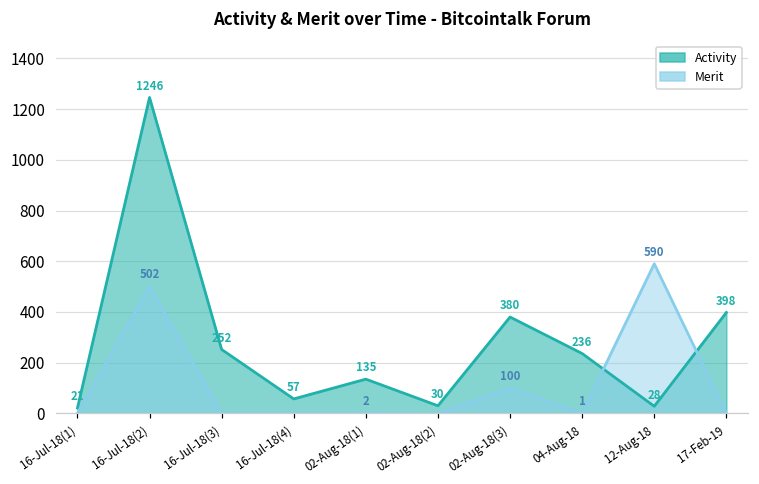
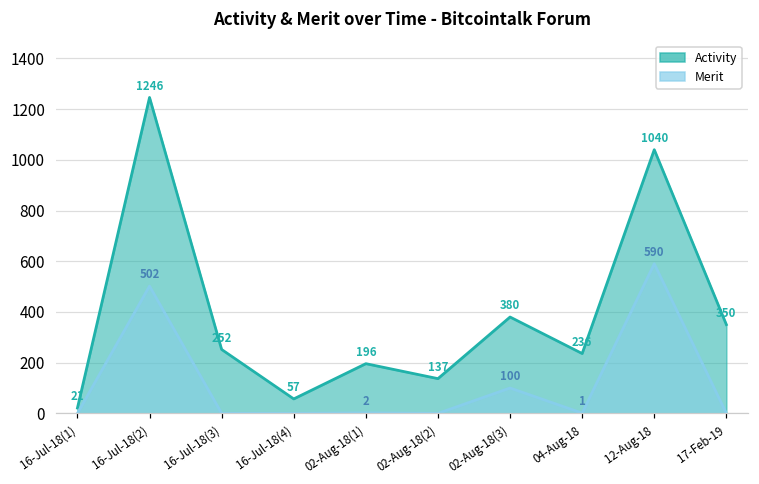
  {
    "Activity": {
      "16-Jul-18(1)": 21,
      "16-Jul-18(2)": 1246,
      "16-Jul-18(3)": 252,
      "16-Jul-18(4)": 57,
-     "02-Aug-18(1)": 135,
-     "02-Aug-18(2)": 30,
+     "02-Aug-18(1)": 196,
+     "02-Aug-18(2)": 137,
      "02-Aug-18(3)": 380,
      "04-Aug-18": 236,
-     "12-Aug-18": 28,
-     "17-Feb-19": 398
+     "12-Aug-18": 1040,
+     "17-Feb-19": 350
    },
    "Merit": {
      "16-Jul-18(2)": 502,
      "02-Aug-18(1)": 2,
      "02-Aug-18(3)": 100,
      "04-Aug-18": 1,
      "12-Aug-18": 590
    }
  }
